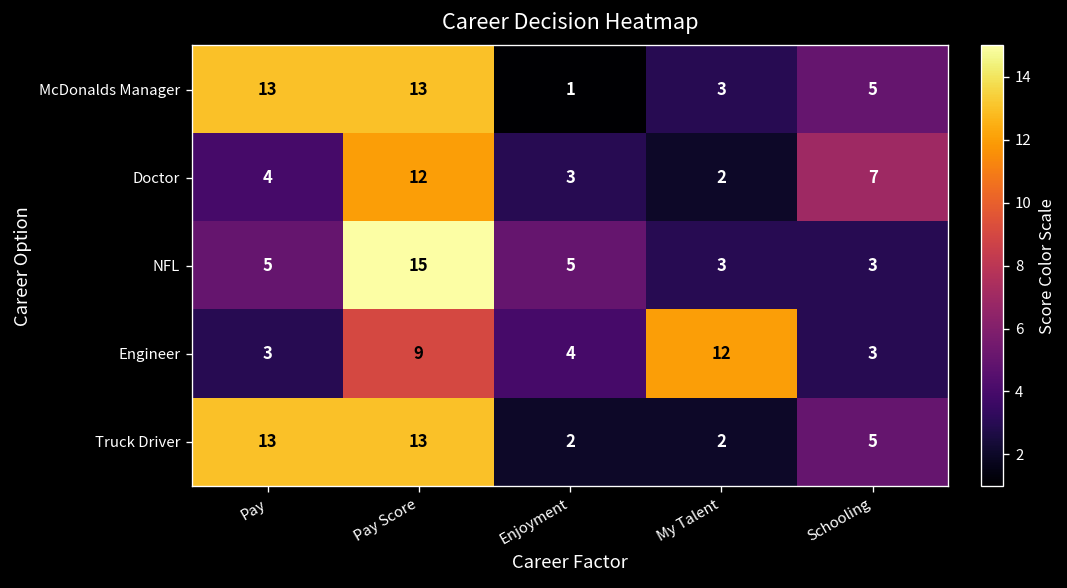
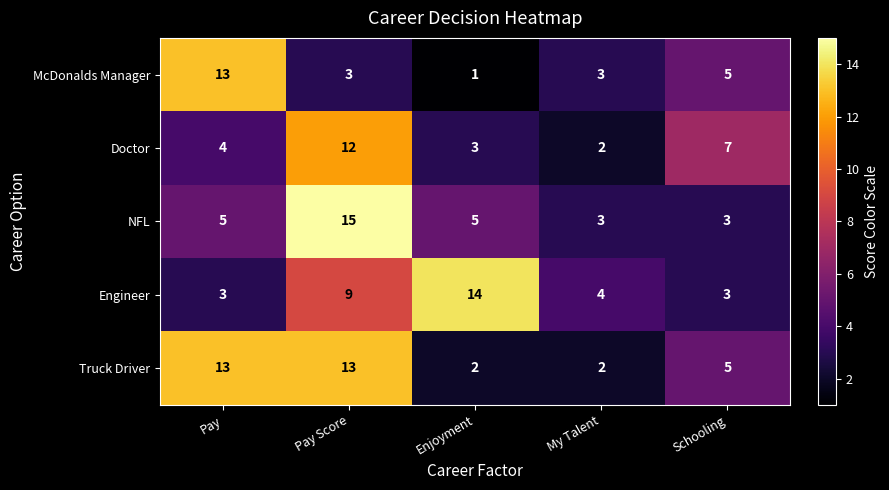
  {
    "McDonalds Manager": {
      "Pay": 13,
-     "Pay Score": 13,
+     "Pay Score": 3,
      "Enjoyment": 1,
      "My Talent": 3,
      "Schooling": 5
    },
    "Doctor": {
      "Pay": 4,
      "Pay Score": 12,
      "Enjoyment": 3,
      "My Talent": 2,
      "Schooling": 7
    },
    "NFL": {
      "Pay": 5,
      "Pay Score": 15,
      "Enjoyment": 5,
      "My Talent": 3,
      "Schooling": 3
    },
    "Engineer": {
      "Pay": 3,
      "Pay Score": 9,
-     "Enjoyment": 4,
-     "My Talent": 12,
+     "Enjoyment": 14,
+     "My Talent": 4,
      "Schooling": 3
    },
    "Truck Driver": {
      "Pay": 13,
      "Pay Score": 13,
      "Enjoyment": 2,
      "My Talent": 2,
      "Schooling": 5
    }
  }
